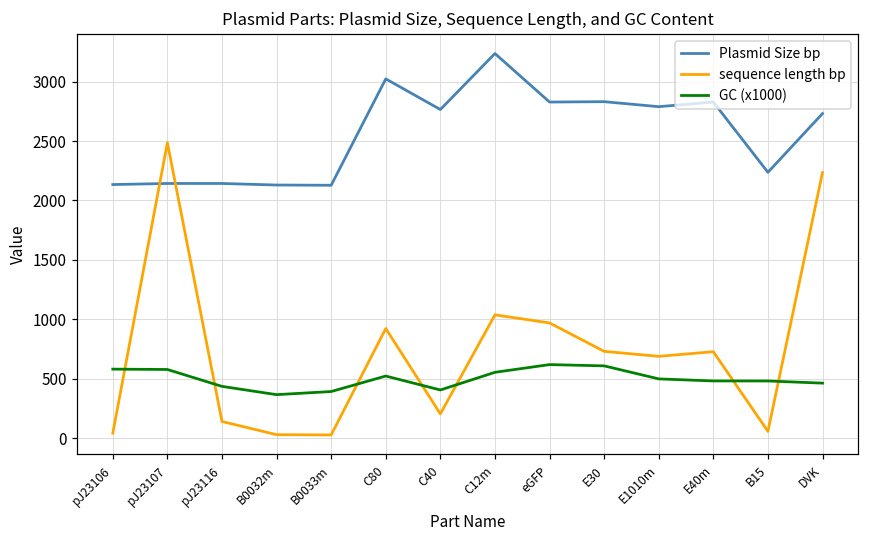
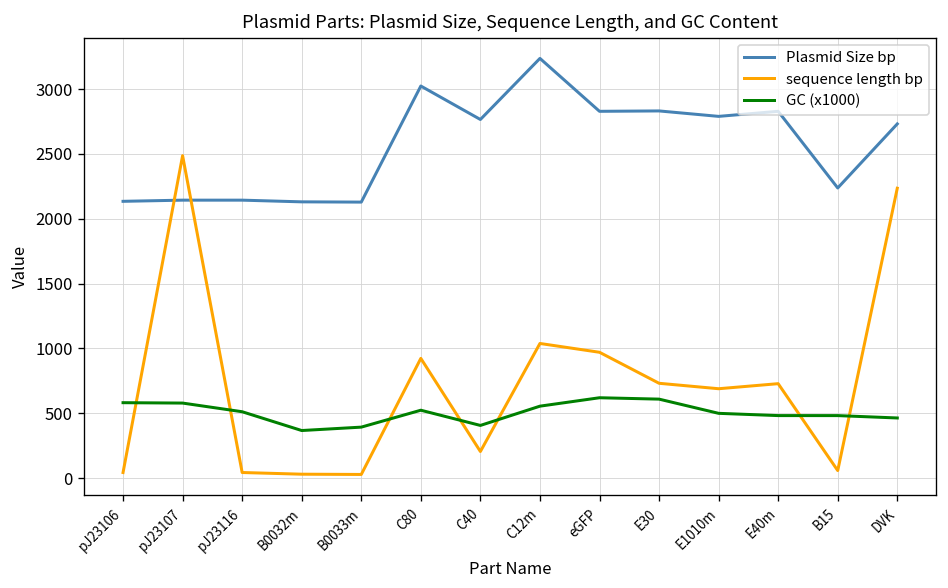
  {
    "Plasmid Size bp": {
      "pJ23106": 2130,
      "pJ23107": 2140,
      "pJ23116": 2140,
      "B0032m": 2130,
      "B0033m": 2130,
      "C80": 3020,
      "C40": 2770,
      "C12m": 3240,
      "eGFP": 2830,
      "E30": 2830,
      "E1010m": 2790,
      "B15": 2240,
      "DVK": 2730
    },
    "sequence length bp": {
      "pJ23106": 40,
      "pJ23107": 2490,
-     "pJ23116": 140,
+     "pJ23116": 40,
      "B0032m": 30,
      "B0033m": 30,
      "C80": 920,
      "C40": 210,
      "C12m": 1040,
      "eGFP": 970,
      "E30": 730,
      "E1010m": 690,
      "E40m": 730,
      "B15": 60,
      "DVK": 2240
    },
    "GC (x1000)": {
      "pJ23106": 580,
      "pJ23107": 580,
-     "pJ23116": 440,
+     "pJ23116": 510,
      "B0032m": 370,
      "B0033m": 390,
      "C80": 520,
      "C40": 410,
      "C12m": 550,
      "eGFP": 620,
      "E30": 610,
      "E1010m": 500,
      "E40m": 480,
      "B15": 480,
      "DVK": 460
    }
  }
